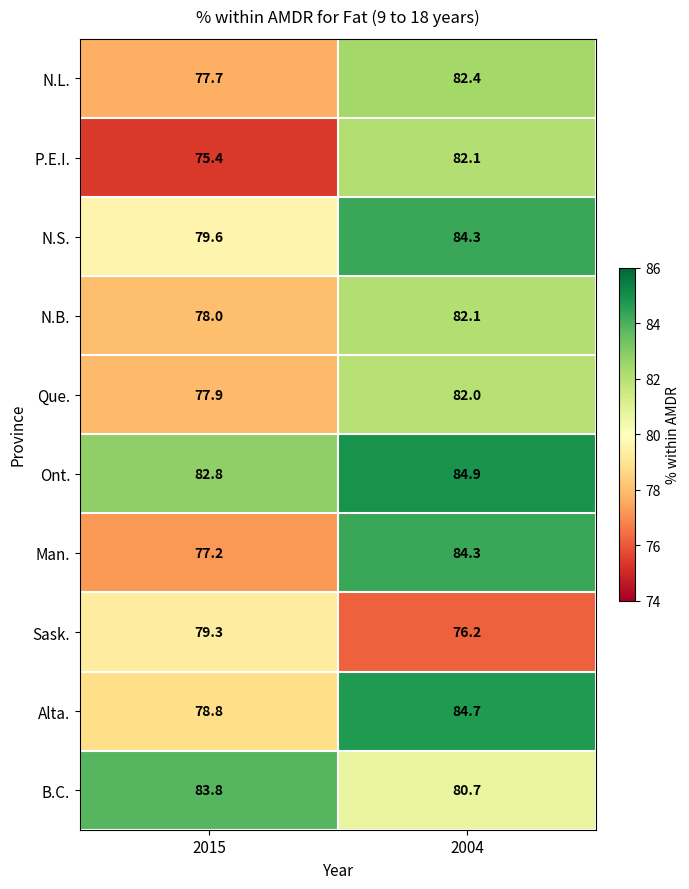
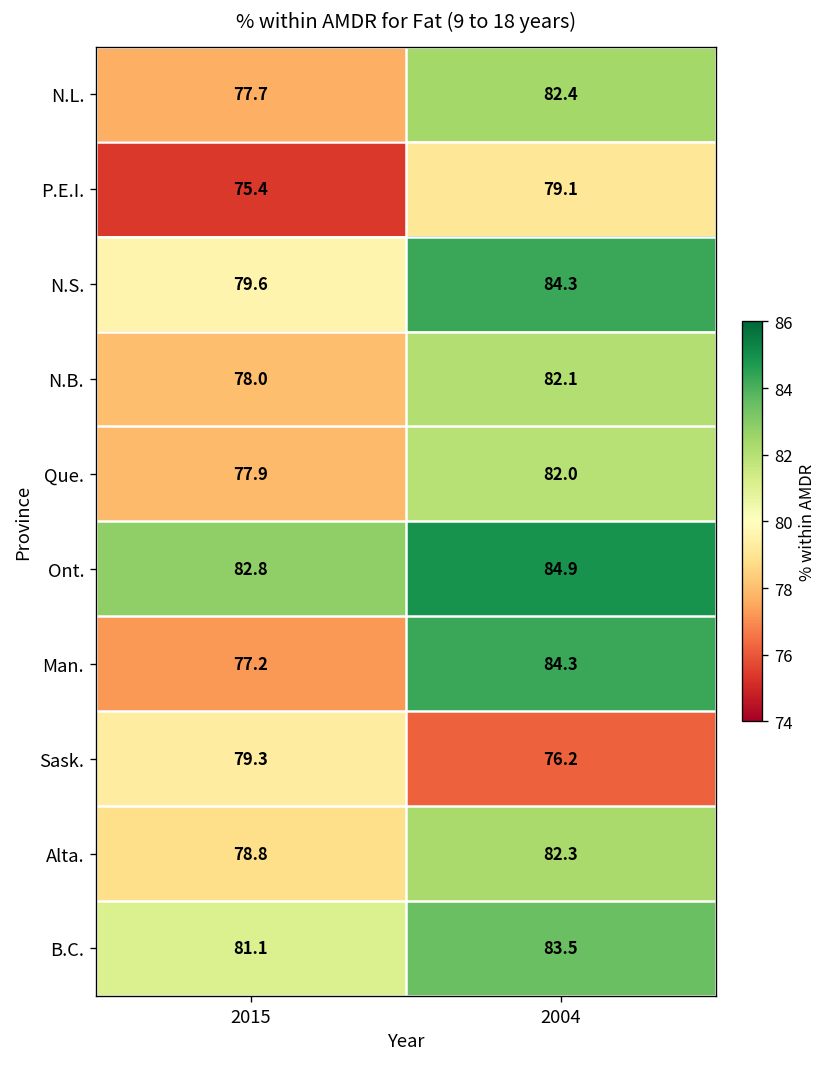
  {
    "N.L.": {
      "2015": 77.7,
      "2004": 82.4
    },
    "P.E.I.": {
      "2015": 75.4,
-     "2004": 82.1
+     "2004": 79.1
    },
    "N.S.": {
      "2015": 79.6,
      "2004": 84.3
    },
    "N.B.": {
      "2015": 78.0,
      "2004": 82.1
    },
    "Que.": {
      "2015": 77.9,
      "2004": 82.0
    },
    "Ont.": {
      "2015": 82.8,
      "2004": 84.9
    },
    "Man.": {
      "2015": 77.2,
      "2004": 84.3
    },
    "Sask.": {
      "2015": 79.3,
      "2004": 76.2
    },
    "Alta.": {
      "2015": 78.8,
-     "2004": 84.7
+     "2004": 82.3
    },
    "B.C.": {
-     "2015": 83.8,
-     "2004": 80.7
+     "2015": 81.1,
+     "2004": 83.5
    }
  }
